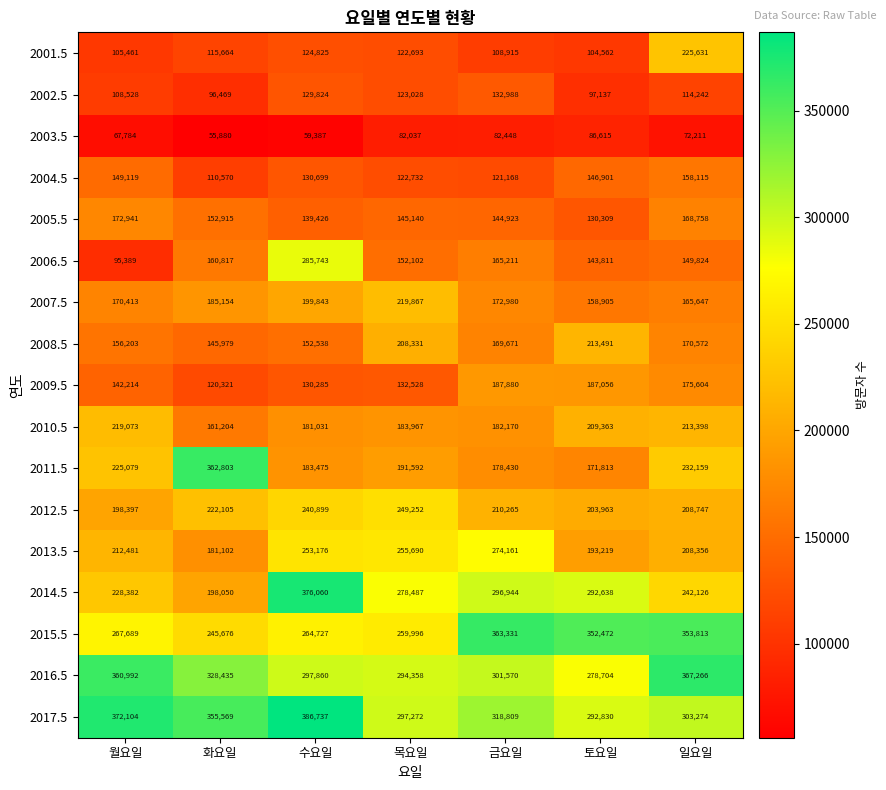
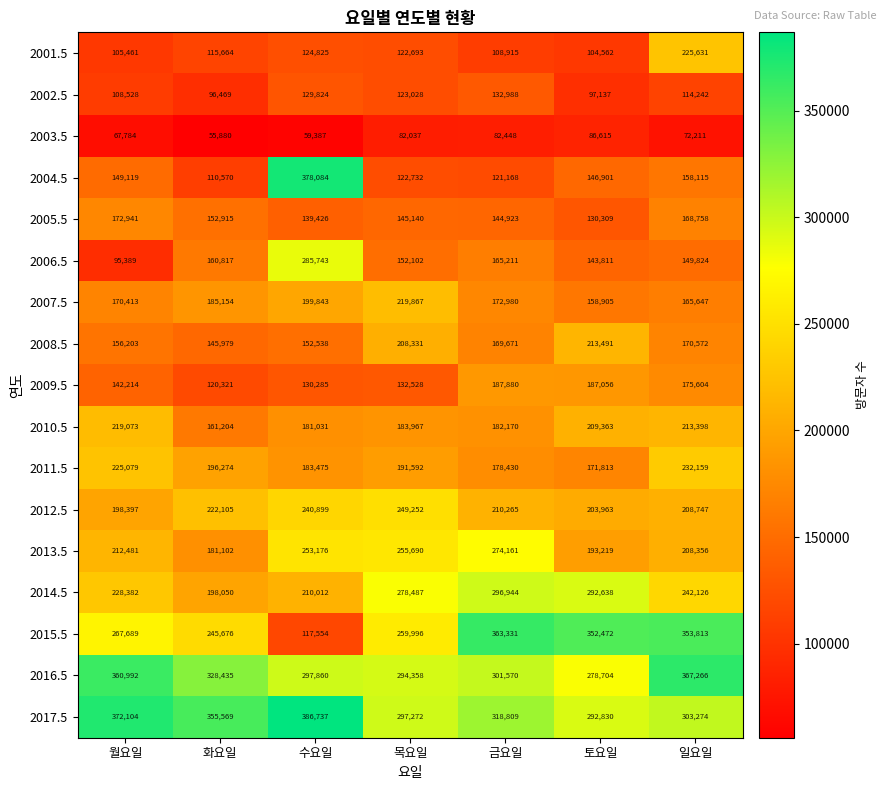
  {
    "2001.5": {
      "월요일": "105,461",
      "화요일": "115,664",
      "수요일": "124,825",
      "목요일": "122,693",
      "금요일": "108,915",
      "토요일": "104,562",
      "일요일": "225,631"
    },
    "2002.5": {
      "월요일": "108,528",
      "화요일": "96,469",
      "수요일": "129,824",
      "목요일": "123,028",
      "금요일": "132,988",
      "토요일": "97,137",
      "일요일": "114,242"
    },
    "2003.5": {
      "월요일": "67,784",
      "화요일": "55,880",
      "수요일": "59,387",
      "목요일": "82,037",
      "금요일": "82,448",
      "토요일": "86,615",
      "일요일": "72,211"
    },
    "2004.5": {
      "월요일": "149,119",
      "화요일": "110,570",
-     "수요일": "130,699",
+     "수요일": "378,084",
      "목요일": "122,732",
      "금요일": "121,168",
      "토요일": "146,901",
      "일요일": "158,115"
    },
    "2005.5": {
      "월요일": "172,941",
      "화요일": "152,915",
      "수요일": "139,426",
      "목요일": "145,140",
      "금요일": "144,923",
      "토요일": "130,309",
      "일요일": "168,758"
    },
    "2006.5": {
      "월요일": "95,389",
      "화요일": "160,817",
      "수요일": "285,743",
      "목요일": "152,102",
      "금요일": "165,211",
      "토요일": "143,811",
      "일요일": "149,824"
    },
    "2007.5": {
      "월요일": "170,413",
      "화요일": "185,154",
      "수요일": "199,843",
      "목요일": "219,867",
      "금요일": "172,980",
      "토요일": "158,905",
      "일요일": "165,647"
    },
    "2008.5": {
      "월요일": "156,203",
      "화요일": "145,979",
      "수요일": "152,538",
      "목요일": "208,331",
      "금요일": "169,671",
      "토요일": "213,491",
      "일요일": "170,572"
    },
    "2009.5": {
      "월요일": "142,214",
      "화요일": "120,321",
      "수요일": "130,285",
      "목요일": "132,528",
      "금요일": "187,880",
      "토요일": "187,056",
      "일요일": "175,604"
    },
    "2010.5": {
      "월요일": "219,073",
      "화요일": "161,204",
      "수요일": "181,031",
      "목요일": "183,967",
      "금요일": "182,170",
      "토요일": "209,363",
      "일요일": "213,398"
    },
    "2011.5": {
      "월요일": "225,079",
-     "화요일": "362,803",
+     "화요일": "196,274",
      "수요일": "183,475",
      "목요일": "191,592",
      "금요일": "178,430",
      "토요일": "171,813",
      "일요일": "232,159"
    },
    "2012.5": {
      "월요일": "198,397",
      "화요일": "222,105",
      "수요일": "240,899",
      "목요일": "249,252",
      "금요일": "210,265",
      "토요일": "203,963",
      "일요일": "208,747"
    },
    "2013.5": {
      "월요일": "212,481",
      "화요일": "181,102",
      "수요일": "253,176",
      "목요일": "255,690",
      "금요일": "274,161",
      "토요일": "193,219",
      "일요일": "208,356"
    },
    "2014.5": {
      "월요일": "228,382",
      "화요일": "198,050",
-     "수요일": "376,060",
+     "수요일": "210,012",
      "목요일": "278,487",
      "금요일": "296,944",
      "토요일": "292,638",
      "일요일": "242,126"
    },
    "2015.5": {
      "월요일": "267,689",
      "화요일": "245,676",
-     "수요일": "264,727",
+     "수요일": "117,554",
      "목요일": "259,996",
      "금요일": "363,331",
      "토요일": "352,472",
      "일요일": "353,813"
    },
    "2016.5": {
      "월요일": "360,992",
      "화요일": "328,435",
      "수요일": "297,860",
      "목요일": "294,358",
      "금요일": "301,570",
      "토요일": "278,704",
      "일요일": "367,266"
    },
    "2017.5": {
      "월요일": "372,104",
      "화요일": "355,569",
      "수요일": "386,737",
      "목요일": "297,272",
      "금요일": "318,809",
      "토요일": "292,830",
      "일요일": "303,274"
    }
  }
